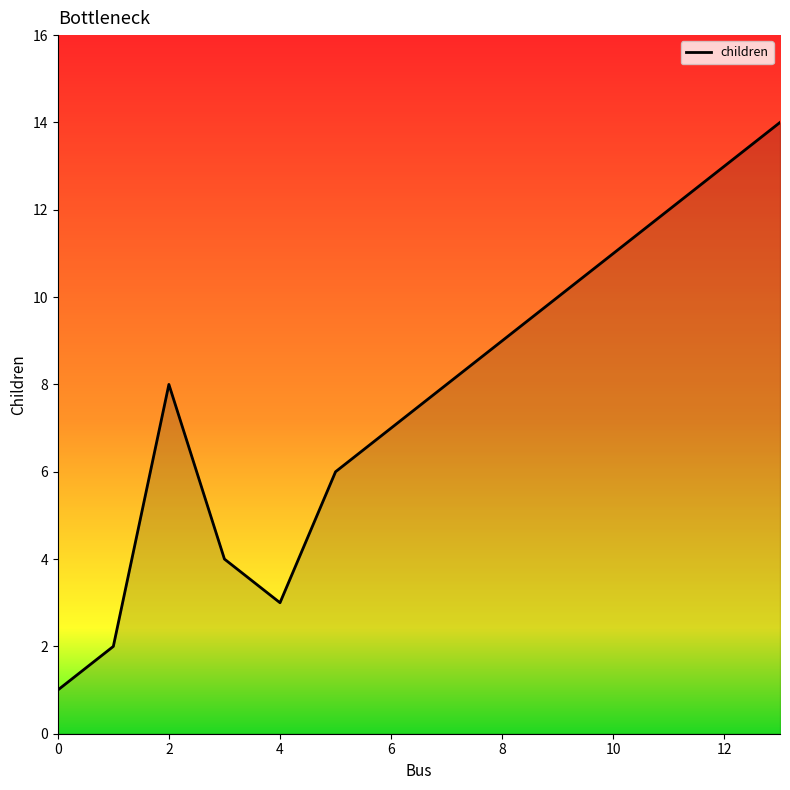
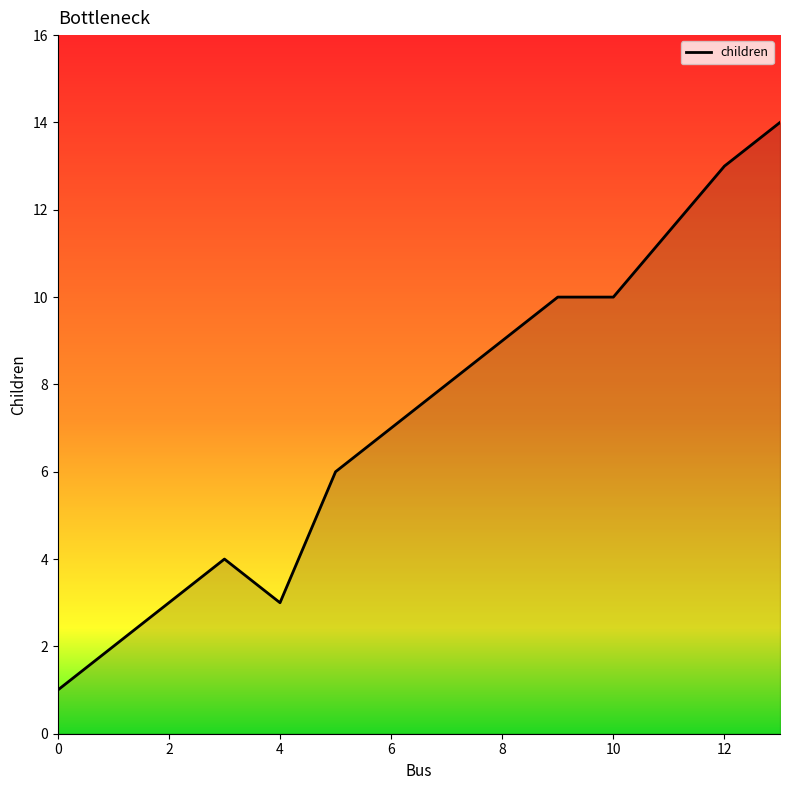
  {
    "0": 1,
-   "2": 8,
+   "2": 3,
    "4": 3,
    "8": 9,
-   "10": 11,
+   "10": 10,
    "12": 13
  }
